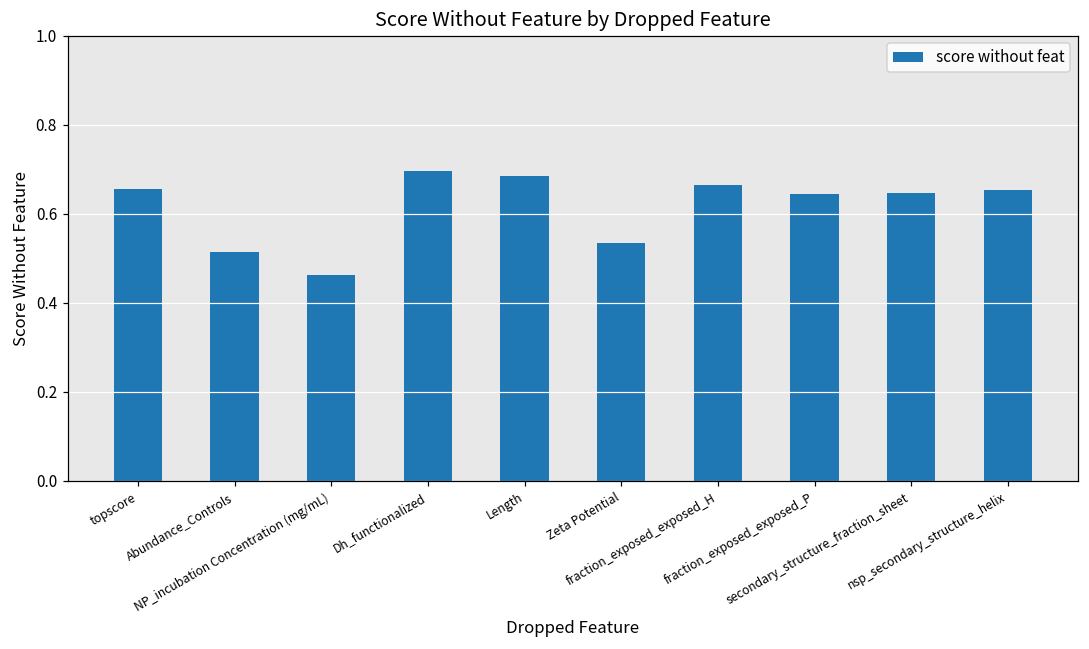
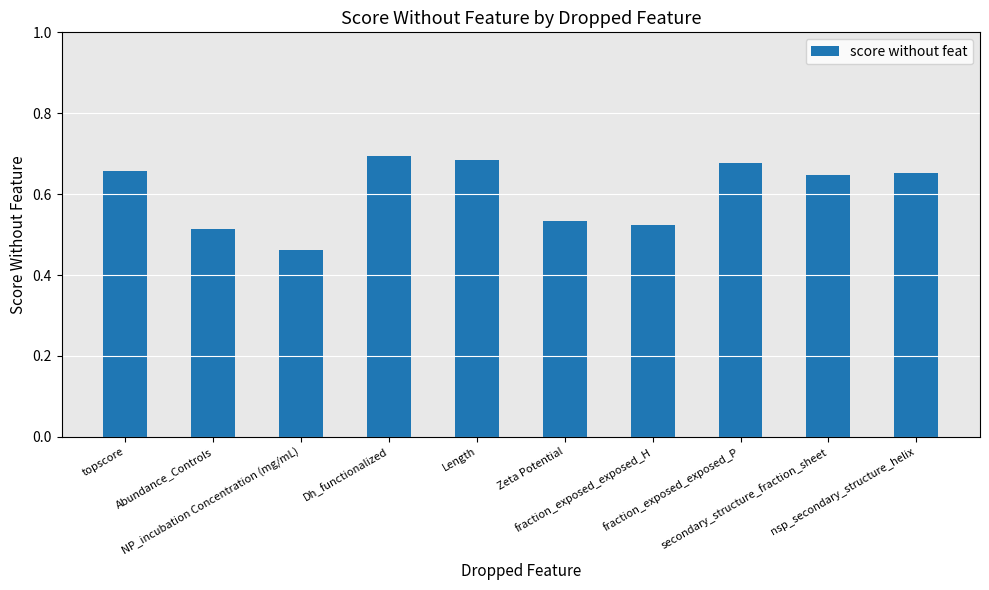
  {
    "topscore": 0.66,
    "Abundance_Controls": 0.51,
    "NP_incubation Concentration (mg/mL)": 0.46,
    "Dh_functionalized": 0.69,
    "Length": 0.68,
    "Zeta Potential": 0.53,
-   "fraction_exposed_exposed_H": 0.67,
-   "fraction_exposed_exposed_P": 0.64,
+   "fraction_exposed_exposed_H": 0.52,
+   "fraction_exposed_exposed_P": 0.68,
    "secondary_structure_fraction_sheet": 0.65,
    "nsp_secondary_structure_helix": 0.65
  }
